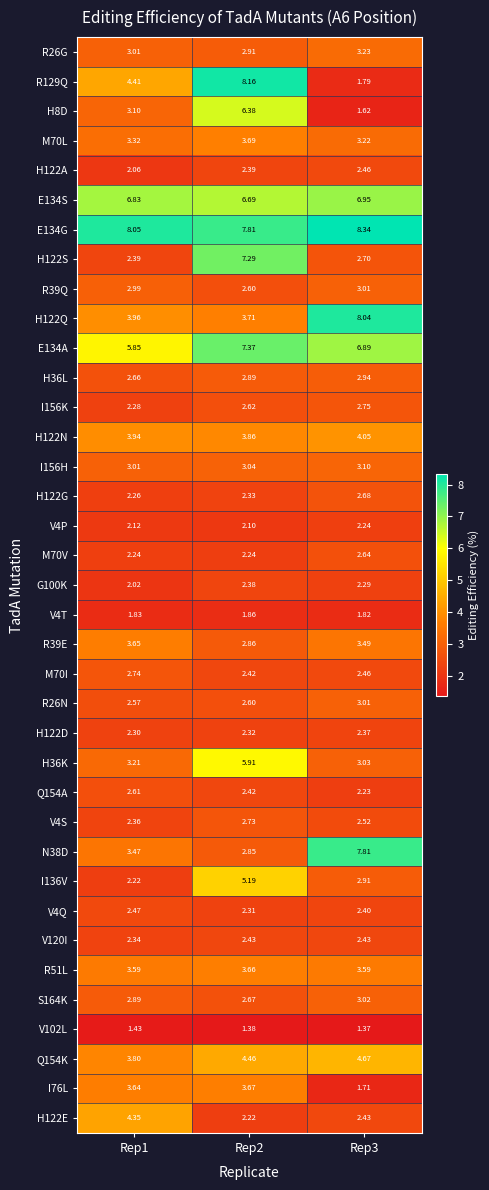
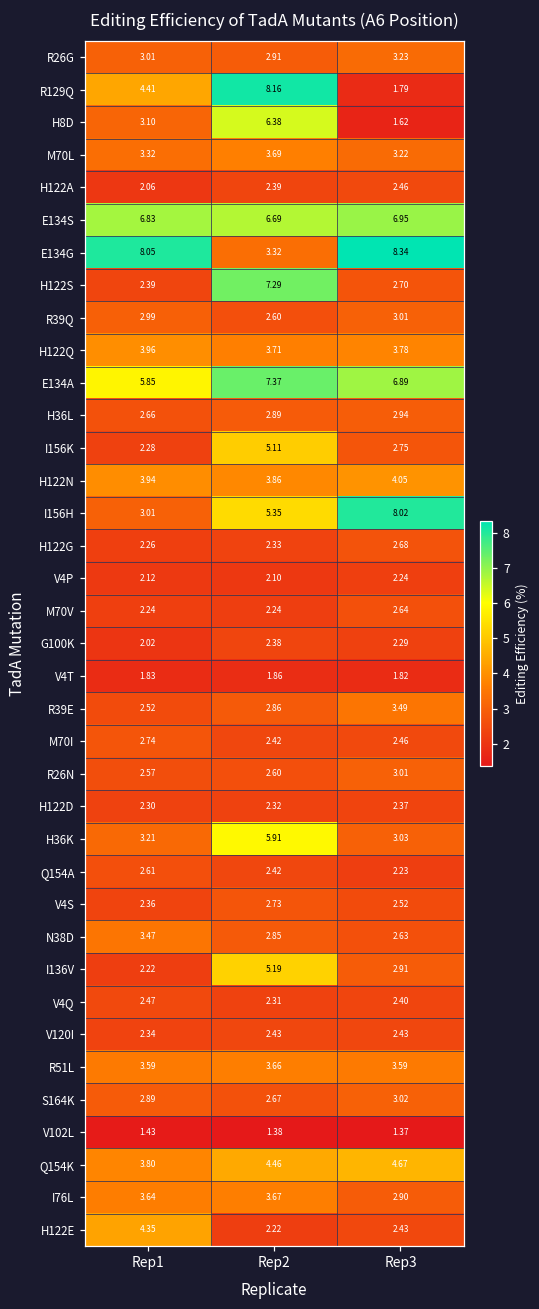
  {
    "R26G": {
      "Rep1": 3.01,
      "Rep2": 2.91,
      "Rep3": 3.23
    },
    "R129Q": {
      "Rep1": 4.41,
      "Rep2": 8.16,
      "Rep3": 1.79
    },
    "H8D": {
      "Rep1": 3.10,
      "Rep2": 6.38,
      "Rep3": 1.62
    },
    "M70L": {
      "Rep1": 3.32,
      "Rep2": 3.69,
      "Rep3": 3.22
    },
    "H122A": {
      "Rep1": 2.06,
      "Rep2": 2.39,
      "Rep3": 2.46
    },
    "E134S": {
      "Rep1": 6.83,
      "Rep2": 6.69,
      "Rep3": 6.95
    },
    "E134G": {
      "Rep1": 8.05,
-     "Rep2": 7.81,
+     "Rep2": 3.32,
      "Rep3": 8.34
    },
    "H122S": {
      "Rep1": 2.39,
      "Rep2": 7.29,
      "Rep3": 2.70
    },
    "R39Q": {
      "Rep1": 2.99,
      "Rep2": 2.60,
      "Rep3": 3.01
    },
    "H122Q": {
      "Rep1": 3.96,
      "Rep2": 3.71,
-     "Rep3": 8.04
+     "Rep3": 3.78
    },
    "E134A": {
      "Rep1": 5.85,
      "Rep2": 7.37,
      "Rep3": 6.89
    },
    "H36L": {
      "Rep1": 2.66,
      "Rep2": 2.89,
      "Rep3": 2.94
    },
    "I156K": {
      "Rep1": 2.28,
-     "Rep2": 2.62,
+     "Rep2": 5.11,
      "Rep3": 2.75
    },
    "H122N": {
      "Rep1": 3.94,
      "Rep2": 3.86,
      "Rep3": 4.05
    },
    "I156H": {
      "Rep1": 3.01,
-     "Rep2": 3.04,
-     "Rep3": 3.10
+     "Rep2": 5.35,
+     "Rep3": 8.02
    },
    "H122G": {
      "Rep1": 2.26,
      "Rep2": 2.33,
      "Rep3": 2.68
    },
    "V4P": {
      "Rep1": 2.12,
      "Rep2": 2.10,
      "Rep3": 2.24
    },
    "M70V": {
      "Rep1": 2.24,
      "Rep2": 2.24,
      "Rep3": 2.64
    },
    "G100K": {
      "Rep1": 2.02,
      "Rep2": 2.38,
      "Rep3": 2.29
    },
    "V4T": {
      "Rep1": 1.83,
      "Rep2": 1.86,
      "Rep3": 1.82
    },
    "R39E": {
-     "Rep1": 3.65,
+     "Rep1": 2.52,
      "Rep2": 2.86,
      "Rep3": 3.49
    },
    "M70I": {
      "Rep1": 2.74,
      "Rep2": 2.42,
      "Rep3": 2.46
    },
    "R26N": {
      "Rep1": 2.57,
      "Rep2": 2.60,
      "Rep3": 3.01
    },
    "H122D": {
      "Rep1": 2.30,
      "Rep2": 2.32,
      "Rep3": 2.37
    },
    "H36K": {
      "Rep1": 3.21,
      "Rep2": 5.91,
      "Rep3": 3.03
    },
    "Q154A": {
      "Rep1": 2.61,
      "Rep2": 2.42,
      "Rep3": 2.23
    },
    "V4S": {
      "Rep1": 2.36,
      "Rep2": 2.73,
      "Rep3": 2.52
    },
    "N38D": {
      "Rep1": 3.47,
      "Rep2": 2.85,
-     "Rep3": 7.81
+     "Rep3": 2.63
    },
    "I136V": {
      "Rep1": 2.22,
      "Rep2": 5.19,
      "Rep3": 2.91
    },
    "V4Q": {
      "Rep1": 2.47,
      "Rep2": 2.31,
      "Rep3": 2.40
    },
    "V120I": {
      "Rep1": 2.34,
      "Rep2": 2.43,
      "Rep3": 2.43
    },
    "R51L": {
      "Rep1": 3.59,
      "Rep2": 3.66,
      "Rep3": 3.59
    },
    "S164K": {
      "Rep1": 2.89,
      "Rep2": 2.67,
      "Rep3": 3.02
    },
    "V102L": {
      "Rep1": 1.43,
      "Rep2": 1.38,
      "Rep3": 1.37
    },
    "Q154K": {
      "Rep1": 3.80,
      "Rep2": 4.46,
      "Rep3": 4.67
    },
    "I76L": {
      "Rep1": 3.64,
      "Rep2": 3.67,
-     "Rep3": 1.71
+     "Rep3": 2.90
    },
    "H122E": {
      "Rep1": 4.35,
      "Rep2": 2.22,
      "Rep3": 2.43
    }
  }
